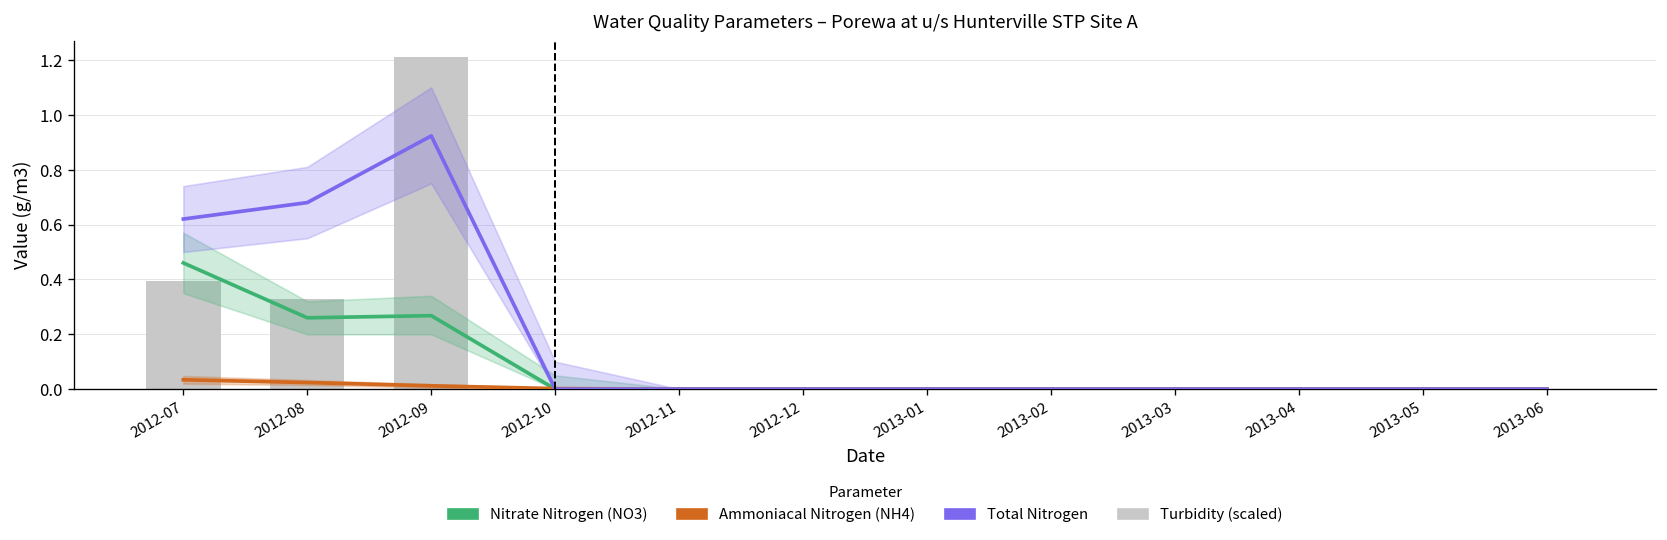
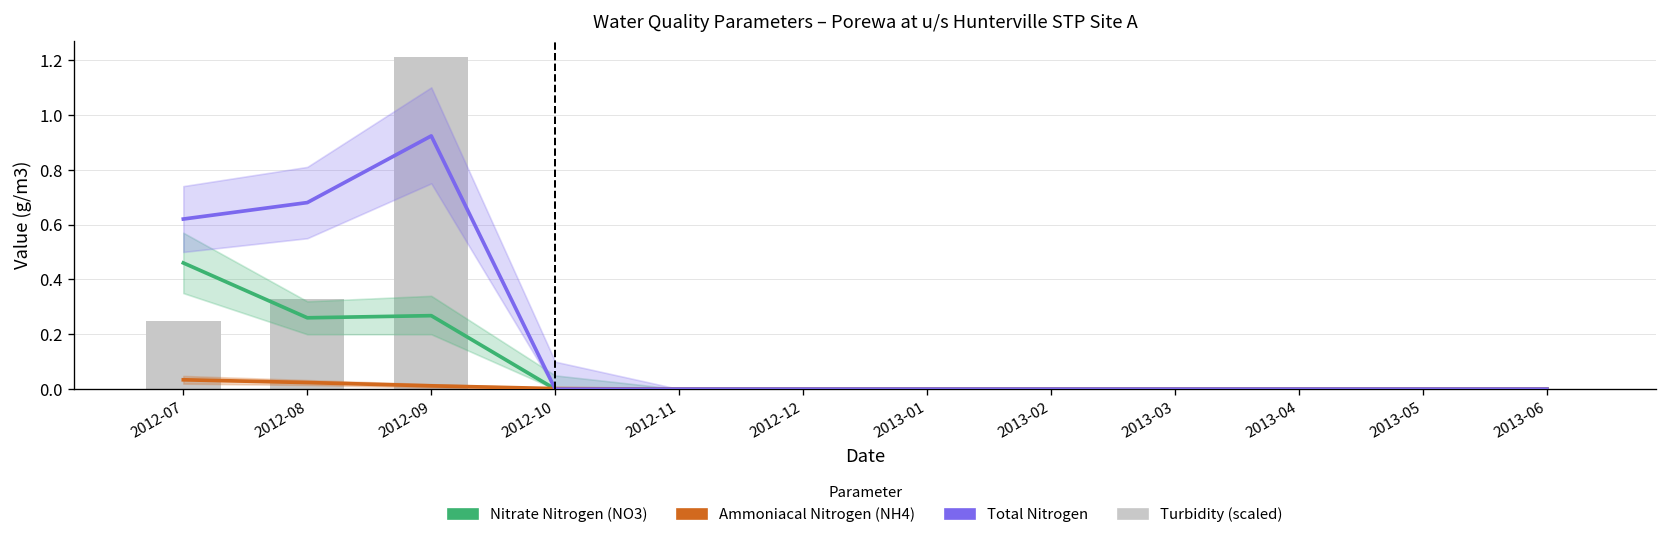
  {
    "Turbidity (scaled)": {
-     "2012-07": 0.40,
+     "2012-07": 0.25,
      "2012-08": 0.33,
      "2012-09": 1.21,
      "2012-10": 0.00,
      "2012-11": 0.00,
      "2012-12": 0.00,
      "2013-01": 0.00,
      "2013-02": 0.00,
      "2013-03": 0.00,
      "2013-04": 0.00,
      "2013-05": 0.00,
      "2013-06": 0.00
    }
  }
